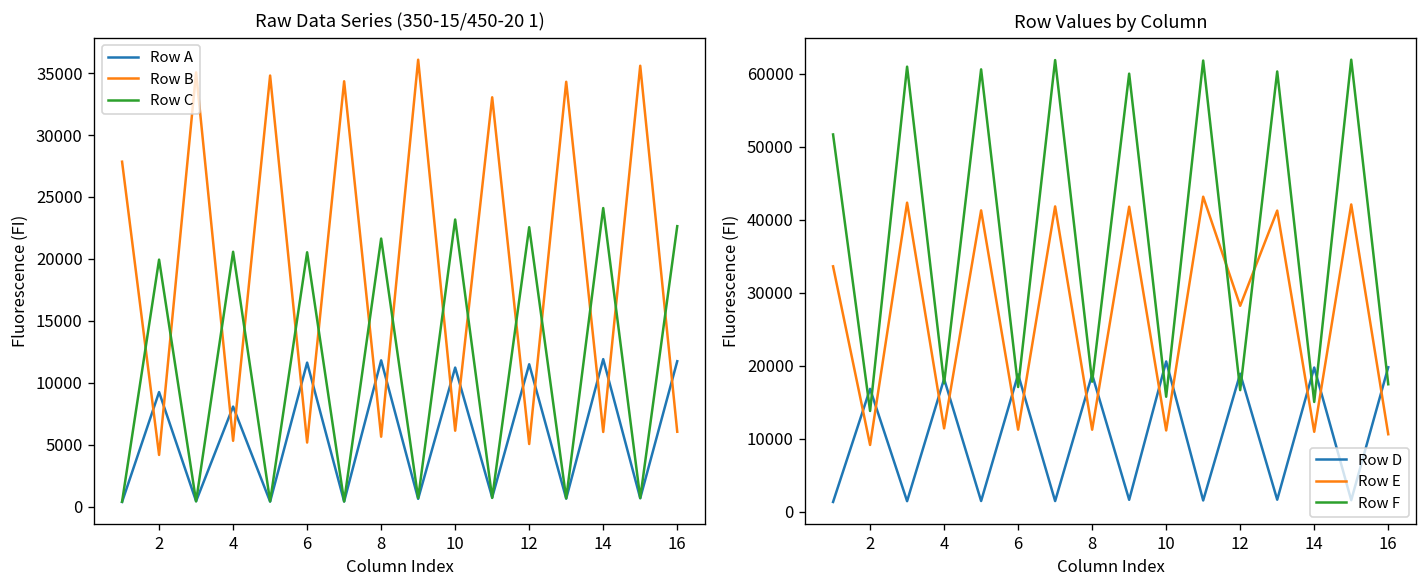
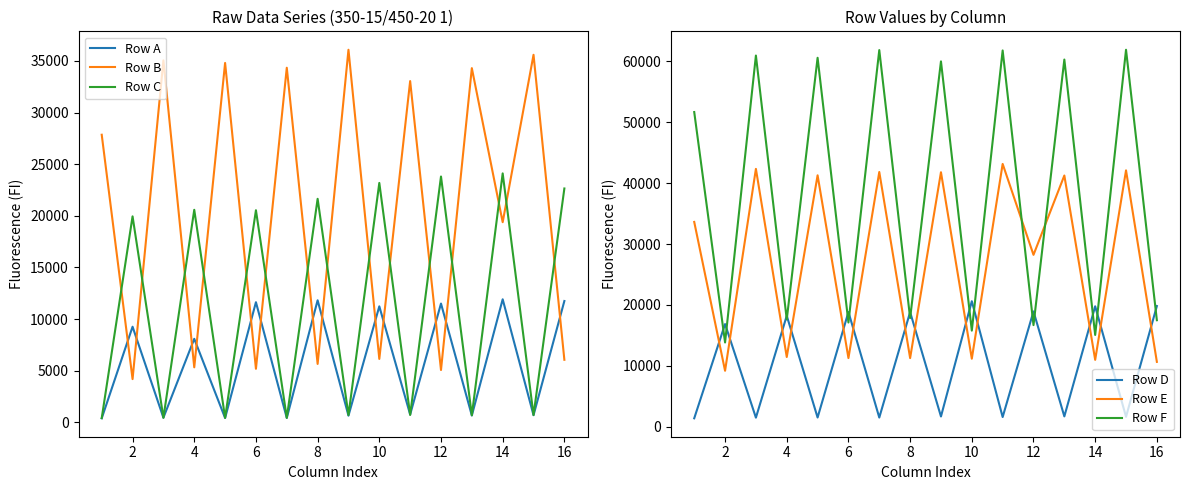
  {
    "Raw Data Series (350-15/450-20 1)": {
      "Row A": {
        "2": 9300,
        "4": 8100,
        "6": 11600,
        "8": 11800,
        "10": 11200,
        "12": 11500,
        "14": 11900,
        "16": 11800
      },
      "Row B": {
        "2": 4200,
        "4": 5300,
        "6": 5200,
        "8": 5700,
        "10": 6200,
        "12": 5100,
-       "14": 6100,
+       "14": 19400,
        "16": 6100
      },
      "Row C": {
        "2": 19900,
        "4": 20600,
        "6": 20500,
        "8": 21600,
        "10": 23200,
-       "12": 22600,
+       "12": 23800,
        "14": 24100,
        "16": 22600
      }
    },
    "Row Values by Column": {
      "Row D": {
        "2": 17000,
        "4": 18000,
        "6": 19000,
        "8": 19000,
        "10": 21000,
        "12": 19000,
        "14": 20000,
        "16": 20000
      },
      "Row E": {
        "2": 9000,
        "4": 11000,
        "6": 11000,
        "8": 11000,
        "10": 11000,
        "12": 28000,
        "14": 11000,
        "16": 11000
      },
      "Row F": {
        "2": 14000,
        "4": 18000,
        "6": 17000,
        "8": 18000,
        "10": 16000,
        "12": 17000,
        "14": 15000,
        "16": 17000
      }
    }
  }
